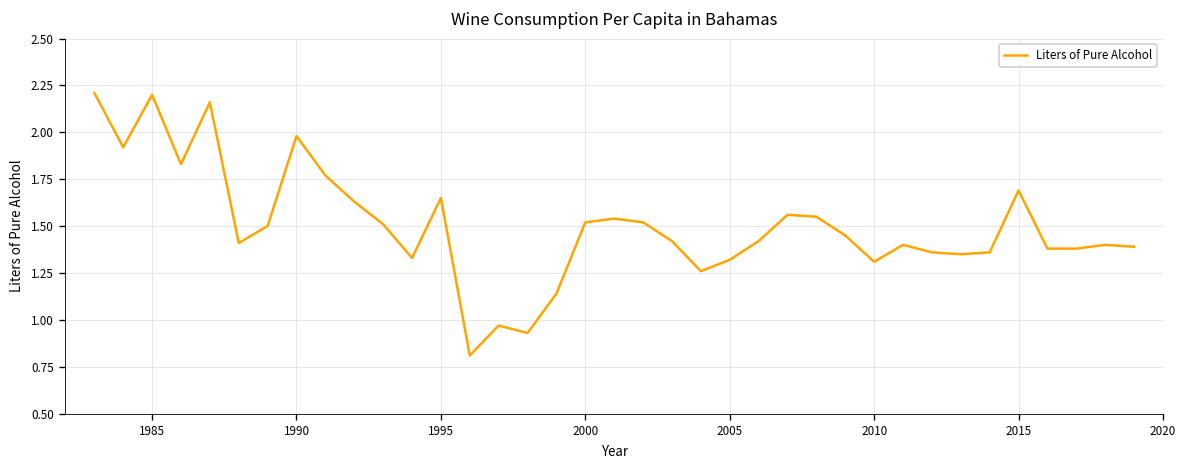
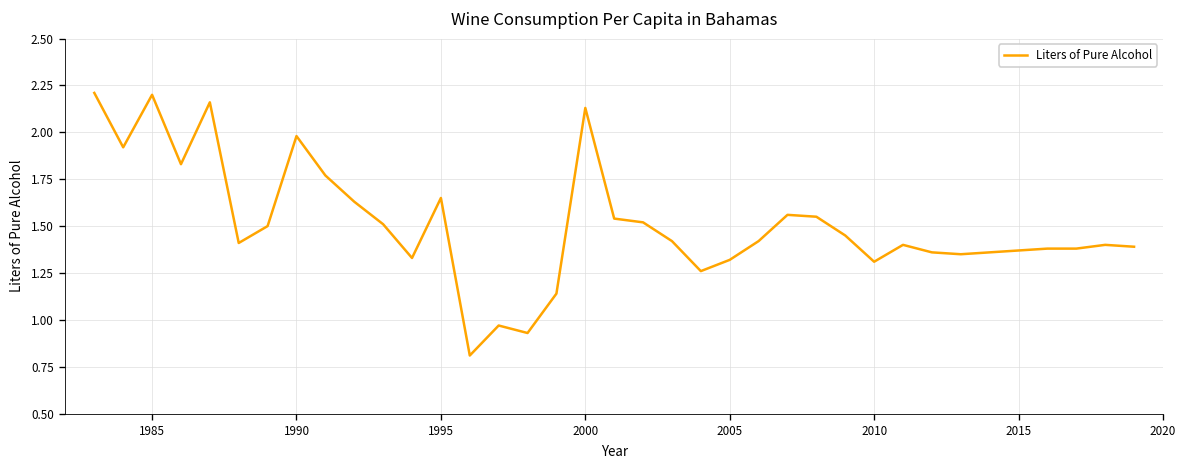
  {
    "1985": 2.20,
    "1990": 1.98,
    "1995": 1.65,
-   "2000": 1.52,
+   "2000": 2.13,
    "2005": 1.32,
    "2010": 1.31,
-   "2015": 1.69
+   "2015": 1.37
  }
